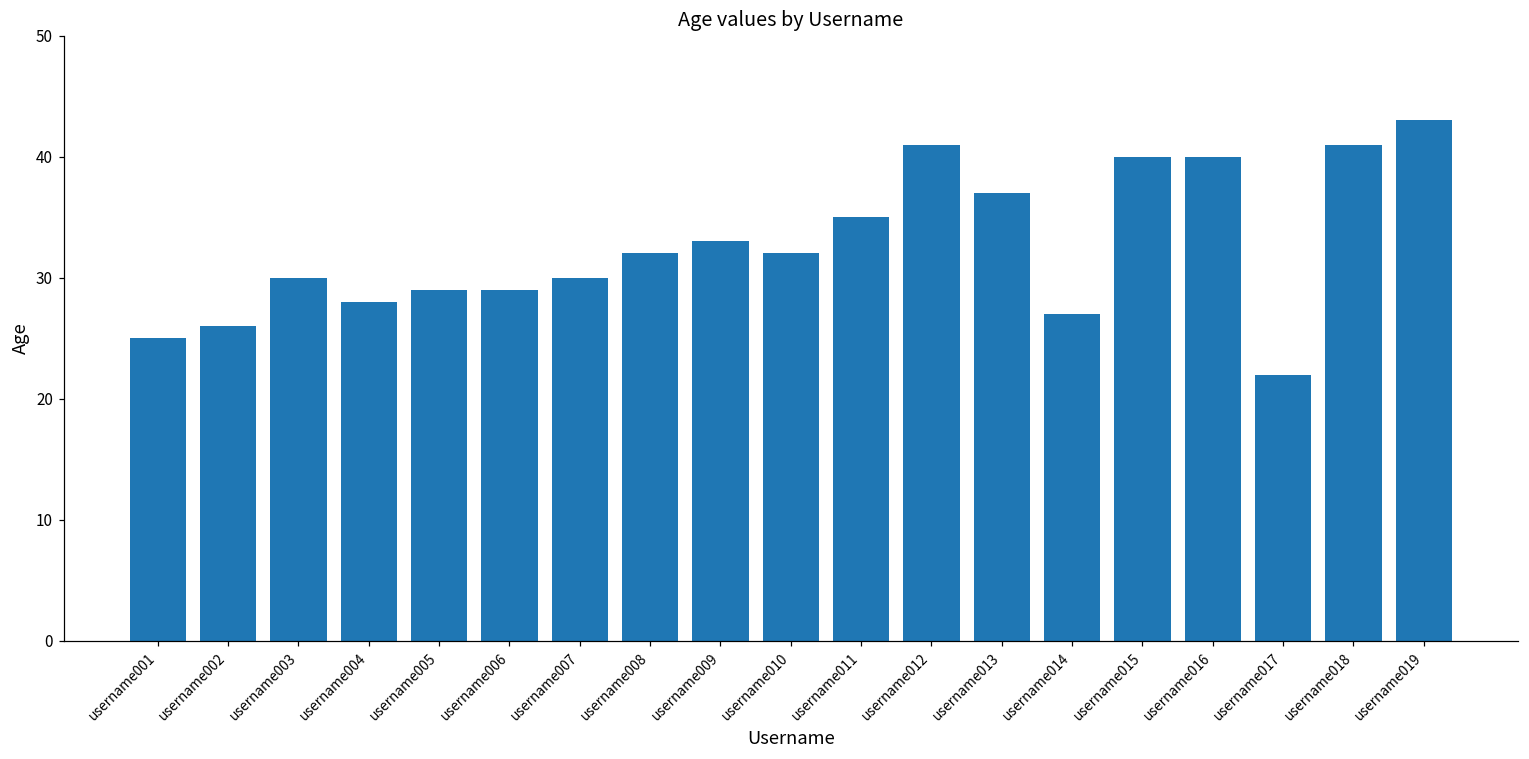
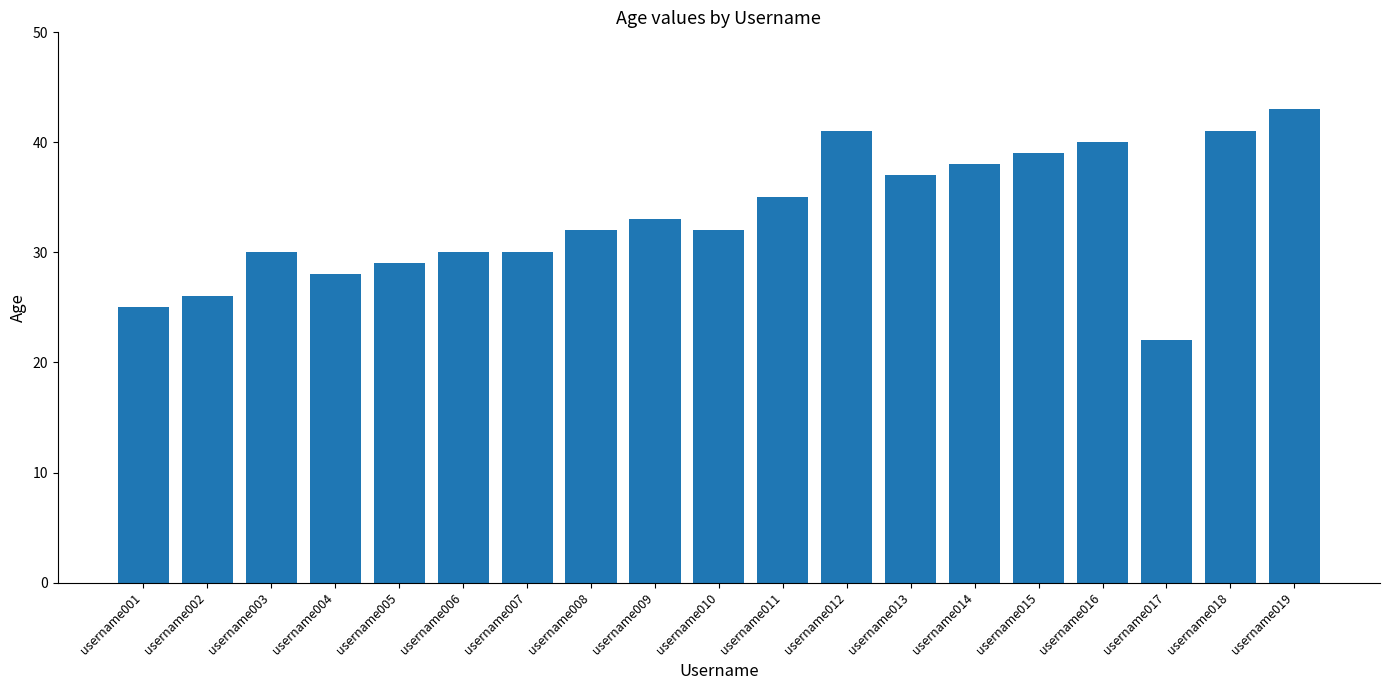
  {
    "username001": 25,
    "username002": 26,
    "username003": 30,
    "username004": 28,
    "username005": 29,
-   "username006": 29,
+   "username006": 30,
    "username007": 30,
    "username008": 32,
    "username009": 33,
    "username010": 32,
    "username011": 35,
    "username012": 41,
    "username013": 37,
-   "username014": 27,
-   "username015": 40,
+   "username014": 38,
+   "username015": 39,
    "username016": 40,
    "username017": 22,
    "username018": 41,
    "username019": 43
  }
